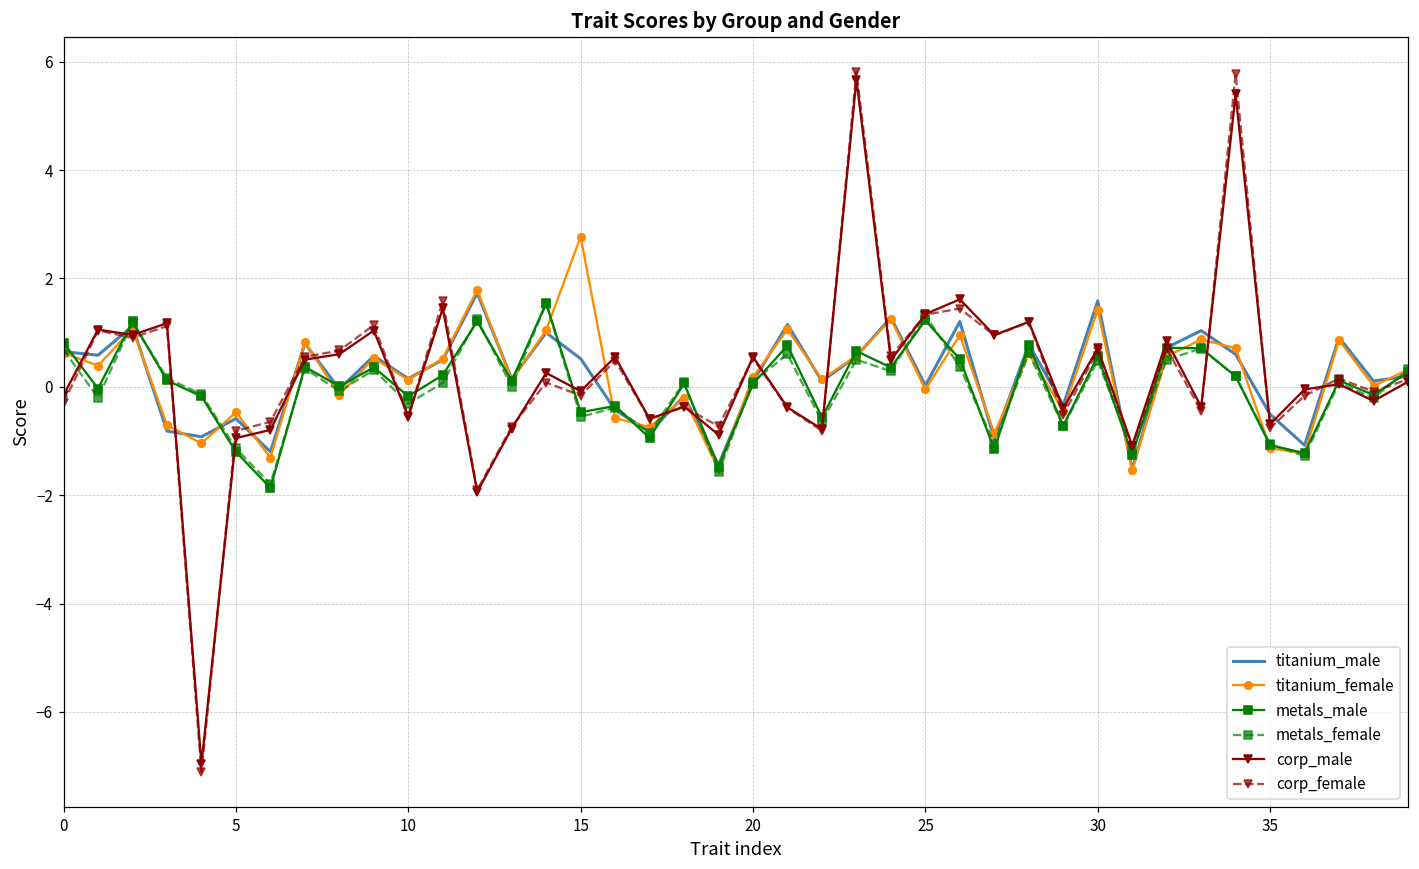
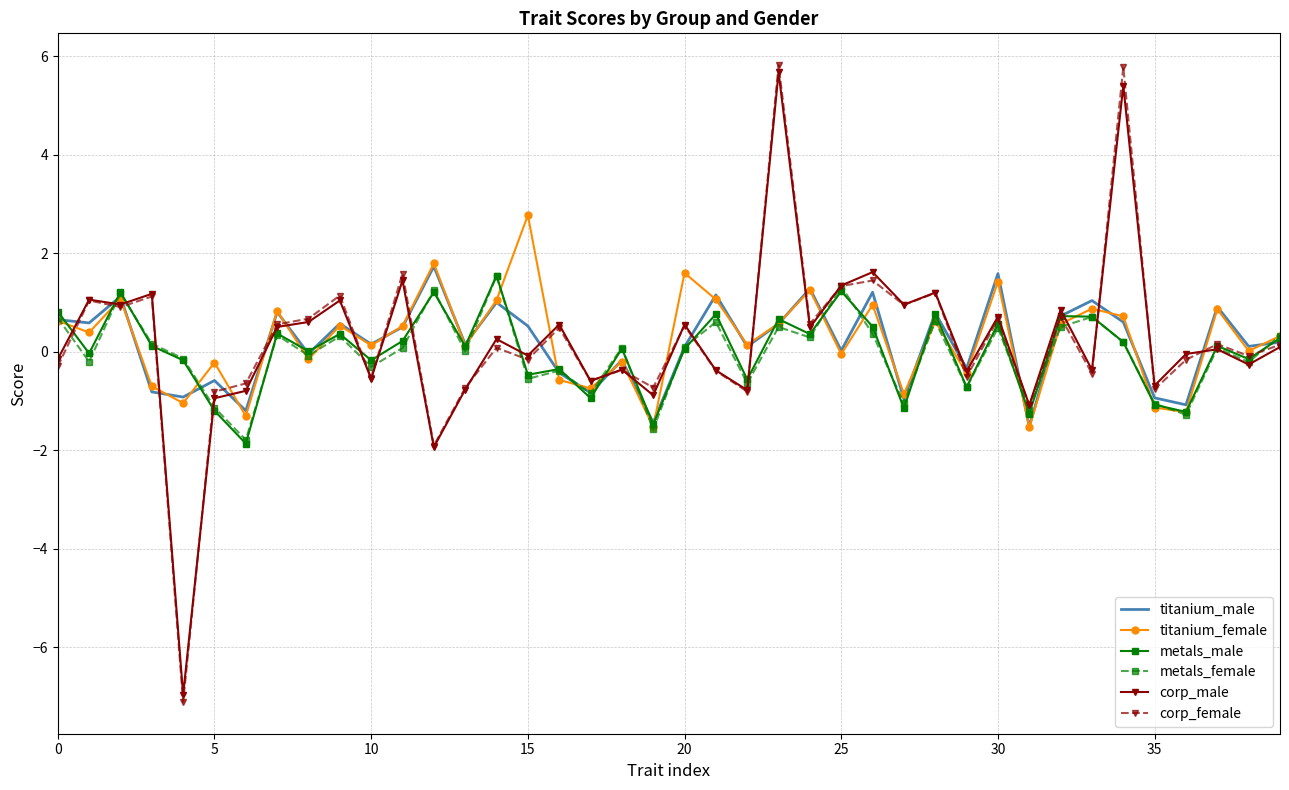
  {
    "titanium_male": {
      "5": -0.6,
      "15": 0.5,
      "25": 0.0,
      "30": 1.6,
-     "35": -0.5
+     "35": -0.9
    },
    "titanium_female": {
-     "5": -0.5,
+     "5": -0.2,
      "15": 2.8,
-     "20": 0.2,
+     "20": 1.6,
      "25": 0.0,
      "30": 1.4,
      "35": -1.1
    }
  }
